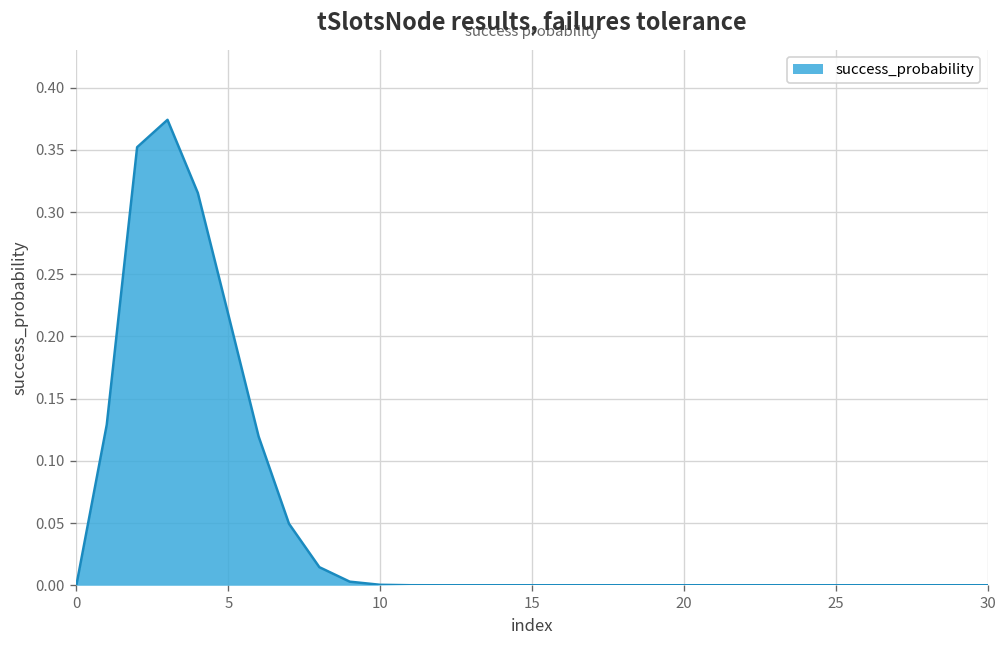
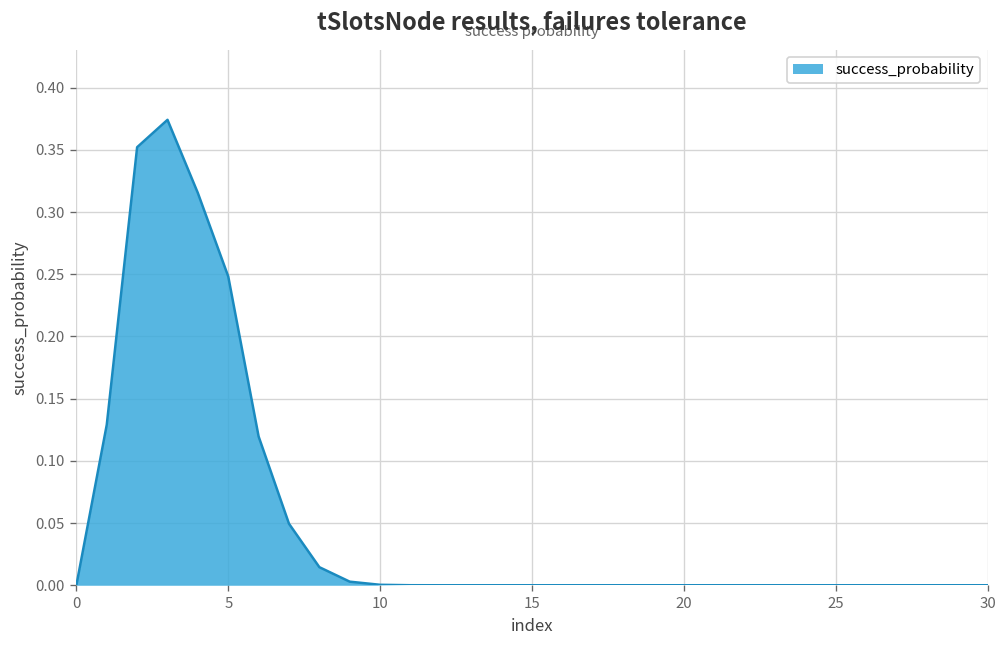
  {
    "0": 0.000,
-   "5": 0.218,
+   "5": 0.248,
    "10": 0.000,
    "15": 0.000,
    "20": 0.000,
    "25": 0.000,
    "30": 0.000
  }
